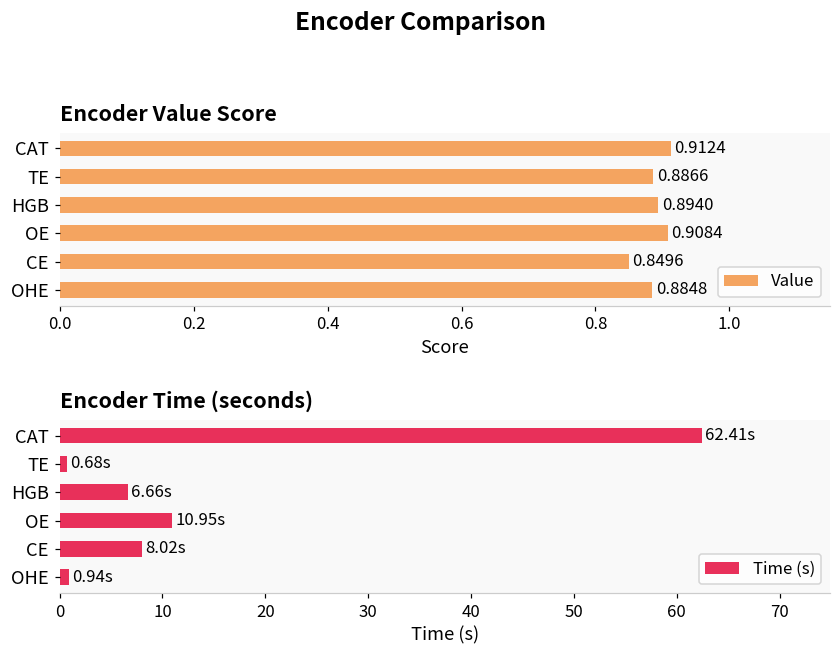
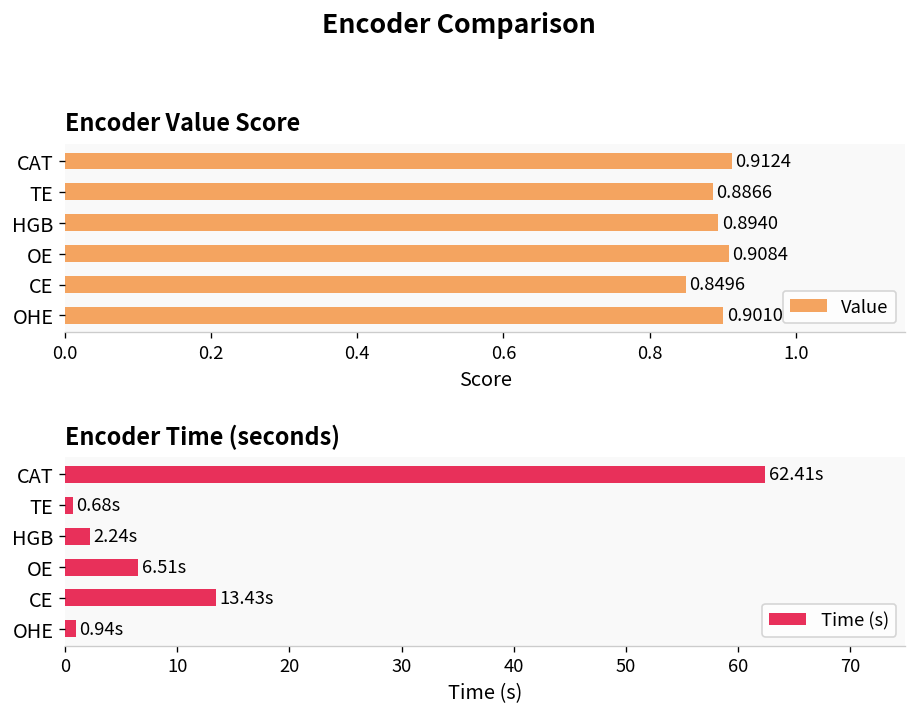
  {
    "Encoder Value Score": {
      "CAT": "0.9124",
      "TE": "0.8866",
      "HGB": "0.8940",
      "OE": "0.9084",
      "CE": "0.8496",
-     "OHE": "0.8848"
+     "OHE": "0.9010"
    },
    "Encoder Time (seconds)": {
      "CAT": "62.41s",
      "TE": "0.68s",
-     "HGB": "6.66s",
-     "OE": "10.95s",
-     "CE": "8.02s",
+     "HGB": "2.24s",
+     "OE": "6.51s",
+     "CE": "13.43s",
      "OHE": "0.94s"
    }
  }
